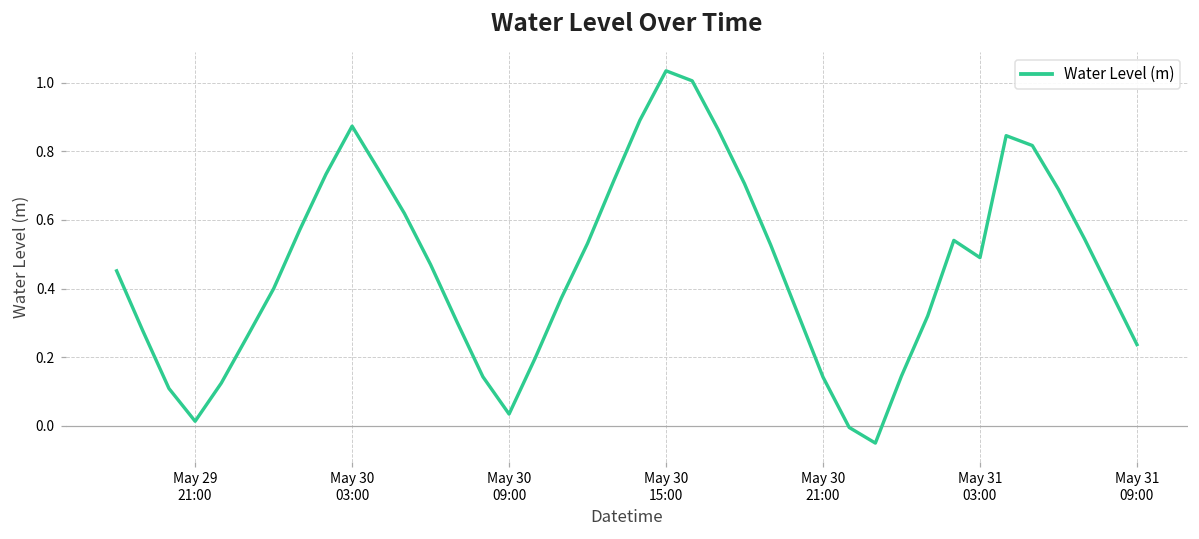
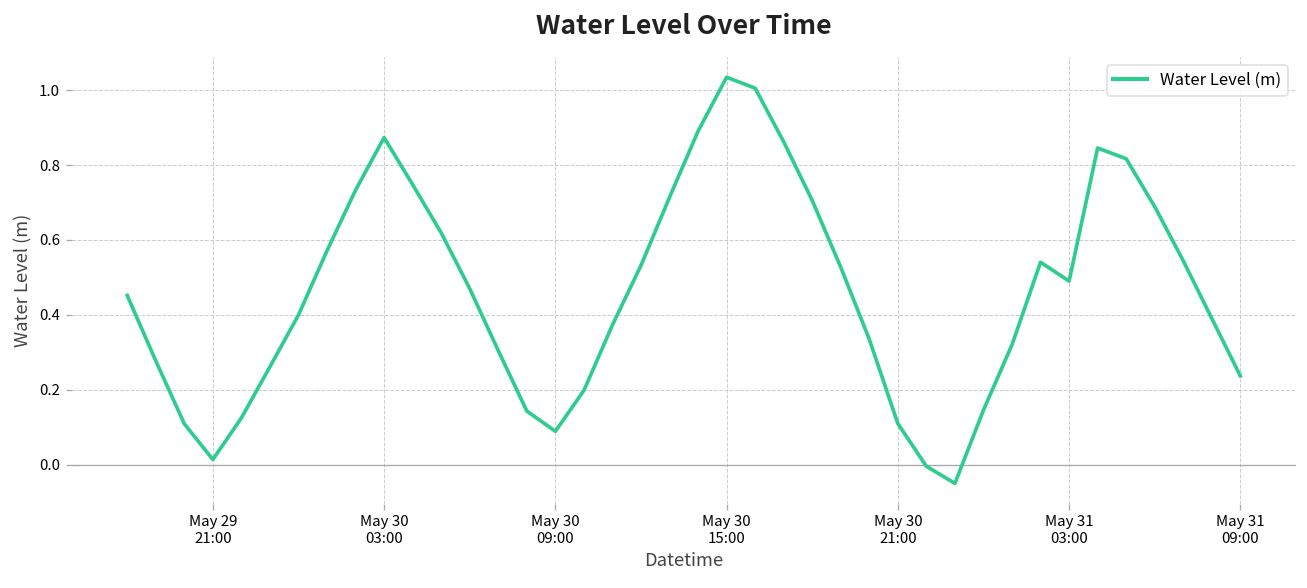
  {
    "May 29 21:00": 0.01,
    "May 30 03:00": 0.87,
-   "May 30 09:00": 0.03,
+   "May 30 09:00": 0.09,
    "May 30 15:00": 1.03,
-   "May 30 21:00": 0.14,
+   "May 30 21:00": 0.11,
    "May 31 03:00": 0.49,
    "May 31 09:00": 0.24
  }
